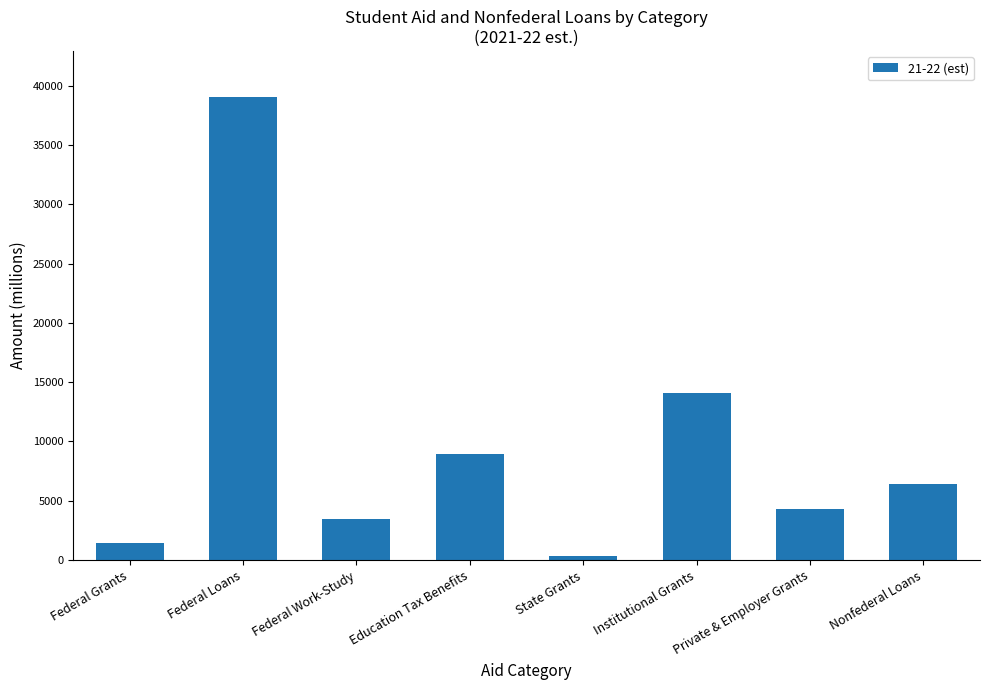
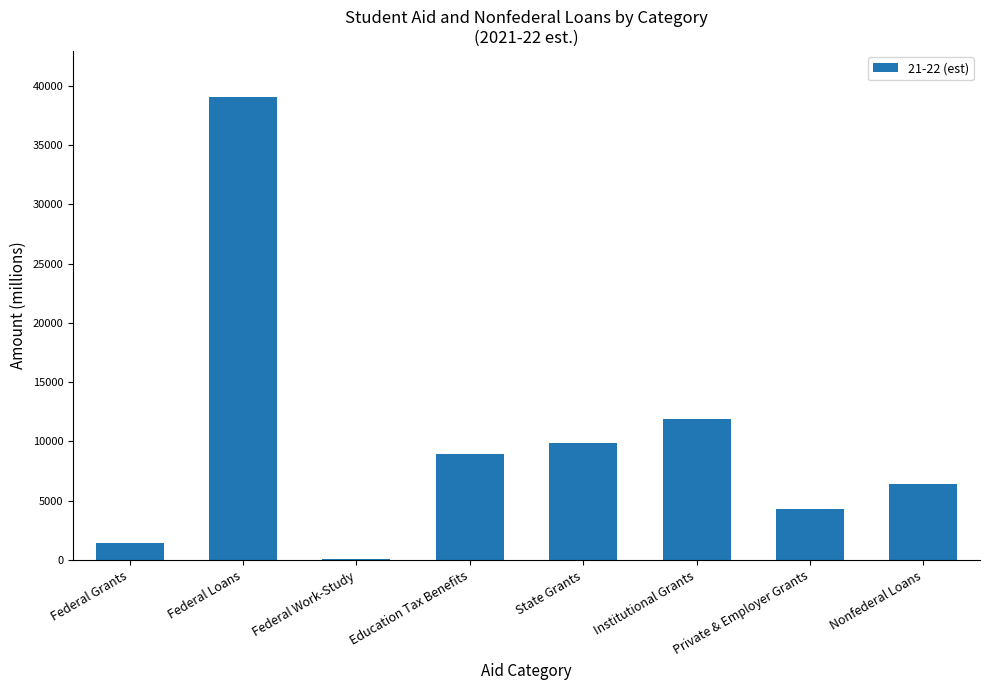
  {
    "Federal Grants": 1500,
    "Federal Loans": 39000,
-   "Federal Work-Study": 3500,
+   "Federal Work-Study": 100,
    "Education Tax Benefits": 8900,
-   "State Grants": 400,
-   "Institutional Grants": 14100,
+   "State Grants": 9900,
+   "Institutional Grants": 11900,
    "Private & Employer Grants": 4300,
    "Nonfederal Loans": 6400
  }
